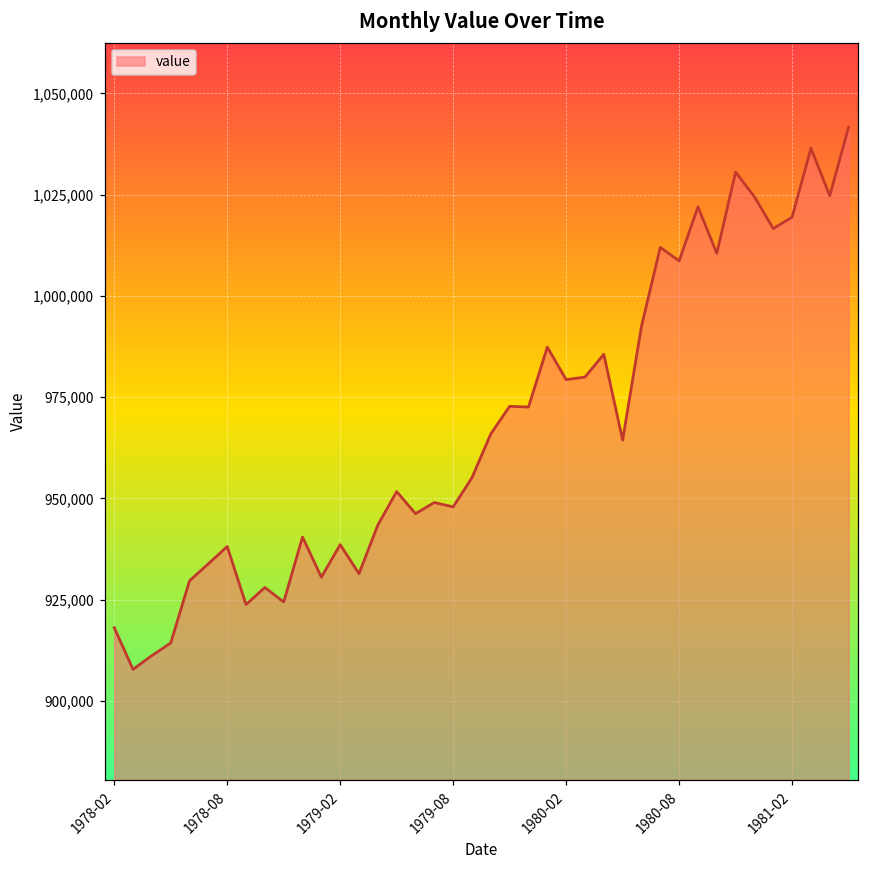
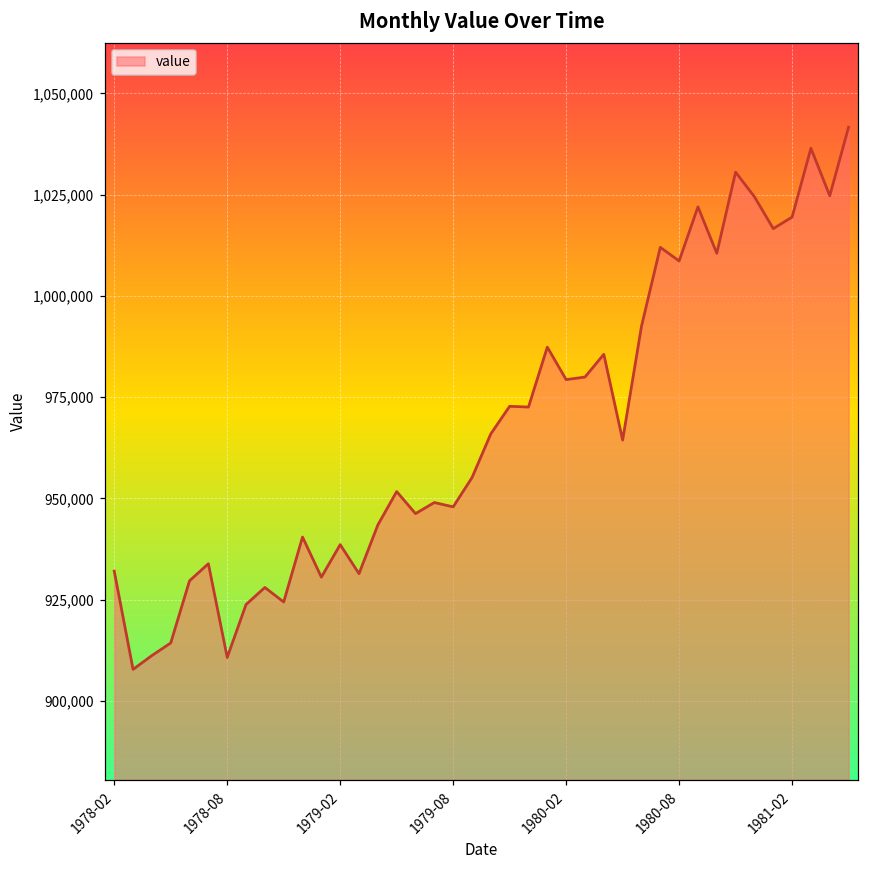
  {
-   "1978-02": "918,000",
-   "1978-08": "938,000",
+   "1978-02": "932,000",
+   "1978-08": "911,000",
    "1979-02": "939,000",
    "1979-08": "948,000",
    "1980-02": "979,000",
    "1980-08": "1,009,000",
    "1981-02": "1,019,000"
  }
